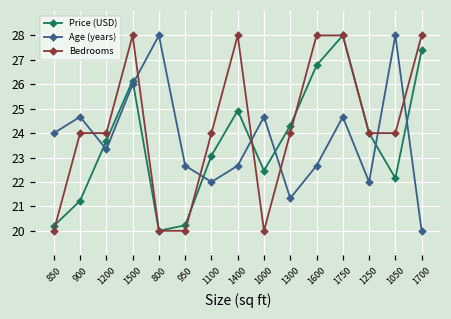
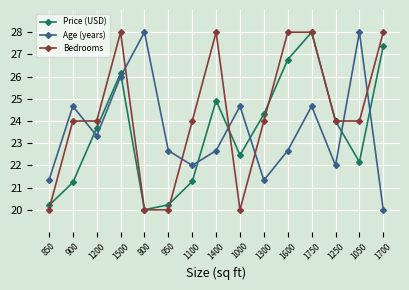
  {
    "Price (USD)": {
      "850": 20.2,
      "900": 21.2,
      "1200": 23.7,
      "1500": 26.2,
      "950": 20.2,
-     "1100": 23.1,
+     "1100": 21.3,
      "1400": 24.9,
      "1000": 22.5,
      "1300": 24.3,
      "1600": 26.8,
      "1050": 22.2,
      "1700": 27.4
    },
    "Age (years)": {
-     "850": 24.0,
+     "850": 21.3,
      "900": 24.7,
      "1200": 23.3,
      "1500": 26.0,
      "800": 28.0,
      "950": 22.7,
      "1100": 22.0,
      "1400": 22.7,
      "1000": 24.7,
      "1300": 21.3,
      "1600": 22.7,
      "1750": 24.7,
      "1250": 22.0,
      "1050": 28.0,
      "1700": 20.0
    },
    "Bedrooms": {
      "850": 20.0,
      "900": 24.0,
      "1200": 24.0,
      "1500": 28.0,
      "950": 20.0,
      "1100": 24.0,
      "1400": 28.0,
      "1000": 20.0,
      "1300": 24.0,
      "1600": 28.0,
      "1050": 24.0,
      "1700": 28.0
    }
  }
